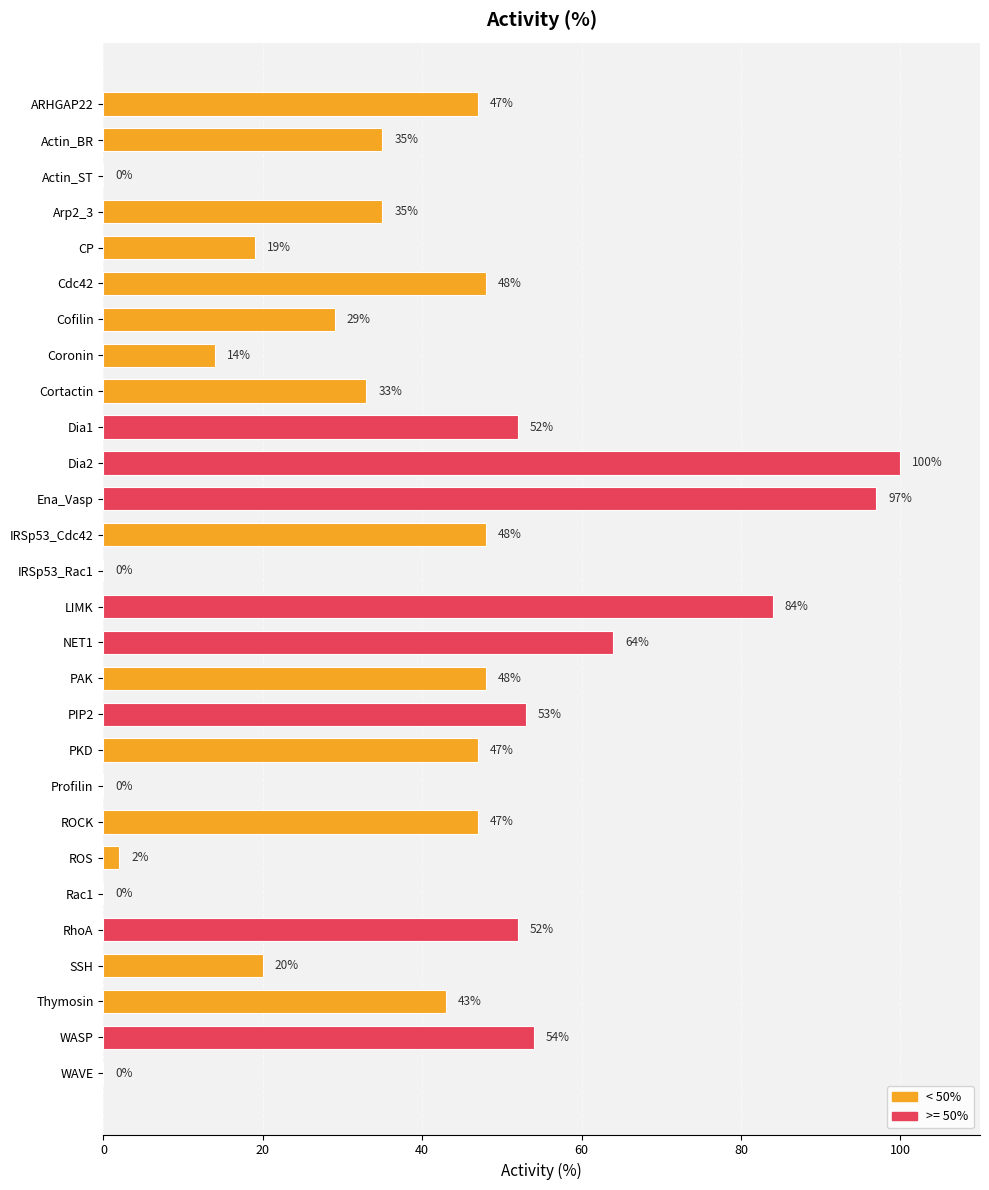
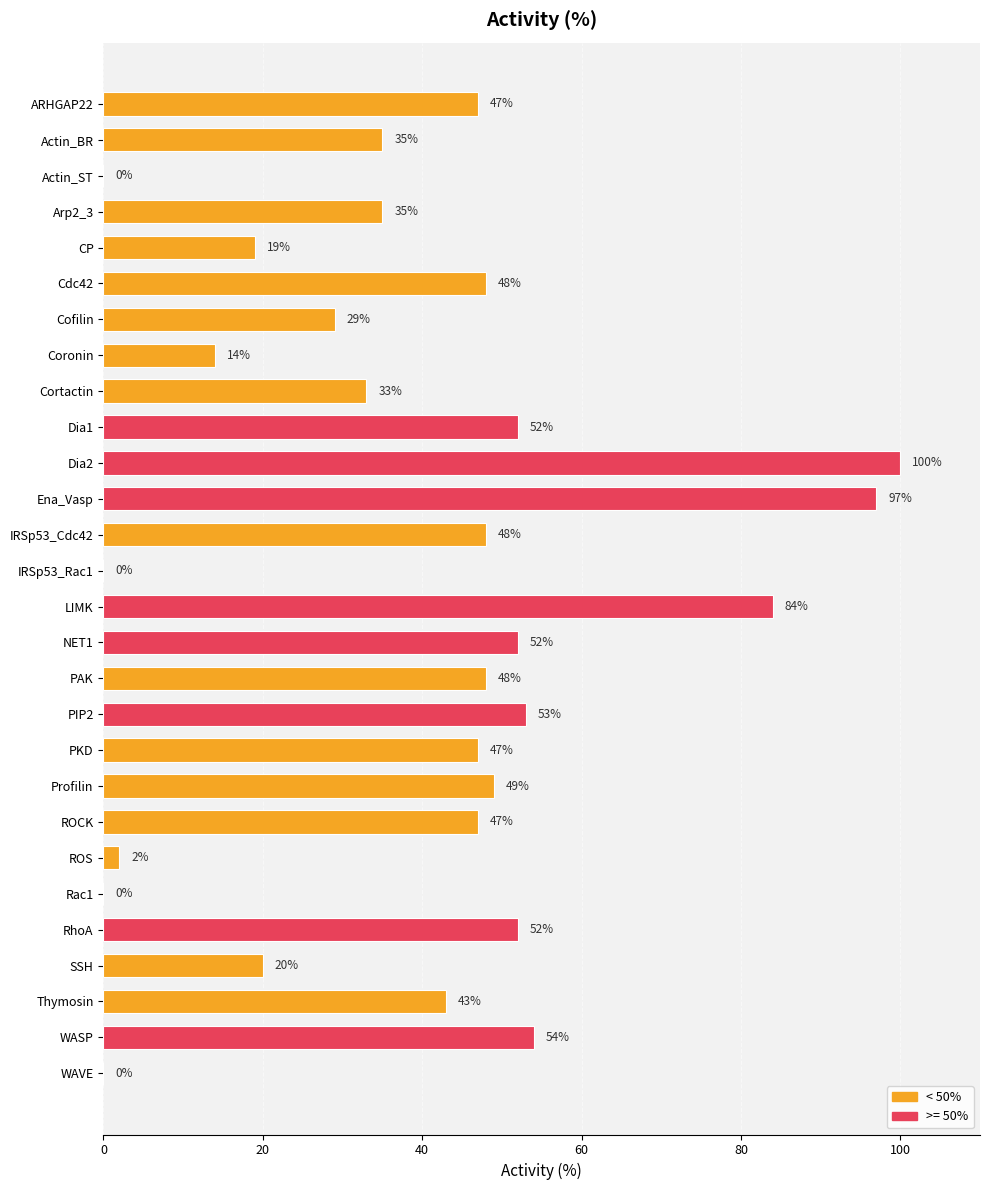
  {
    "ARHGAP22": "47%",
    "Actin_BR": "35%",
    "Actin_ST": "0%",
    "Arp2_3": "35%",
    "CP": "19%",
    "Cdc42": "48%",
    "Cofilin": "29%",
    "Coronin": "14%",
    "Cortactin": "33%",
    "Dia1": "52%",
    "Dia2": "100%",
    "Ena_Vasp": "97%",
    "IRSp53_Cdc42": "48%",
    "IRSp53_Rac1": "0%",
    "LIMK": "84%",
-   "NET1": "64%",
+   "NET1": "52%",
    "PAK": "48%",
    "PIP2": "53%",
    "PKD": "47%",
-   "Profilin": "0%",
+   "Profilin": "49%",
    "ROCK": "47%",
    "ROS": "2%",
    "Rac1": "0%",
    "RhoA": "52%",
    "SSH": "20%",
    "Thymosin": "43%",
    "WASP": "54%",
    "WAVE": "0%"
  }
